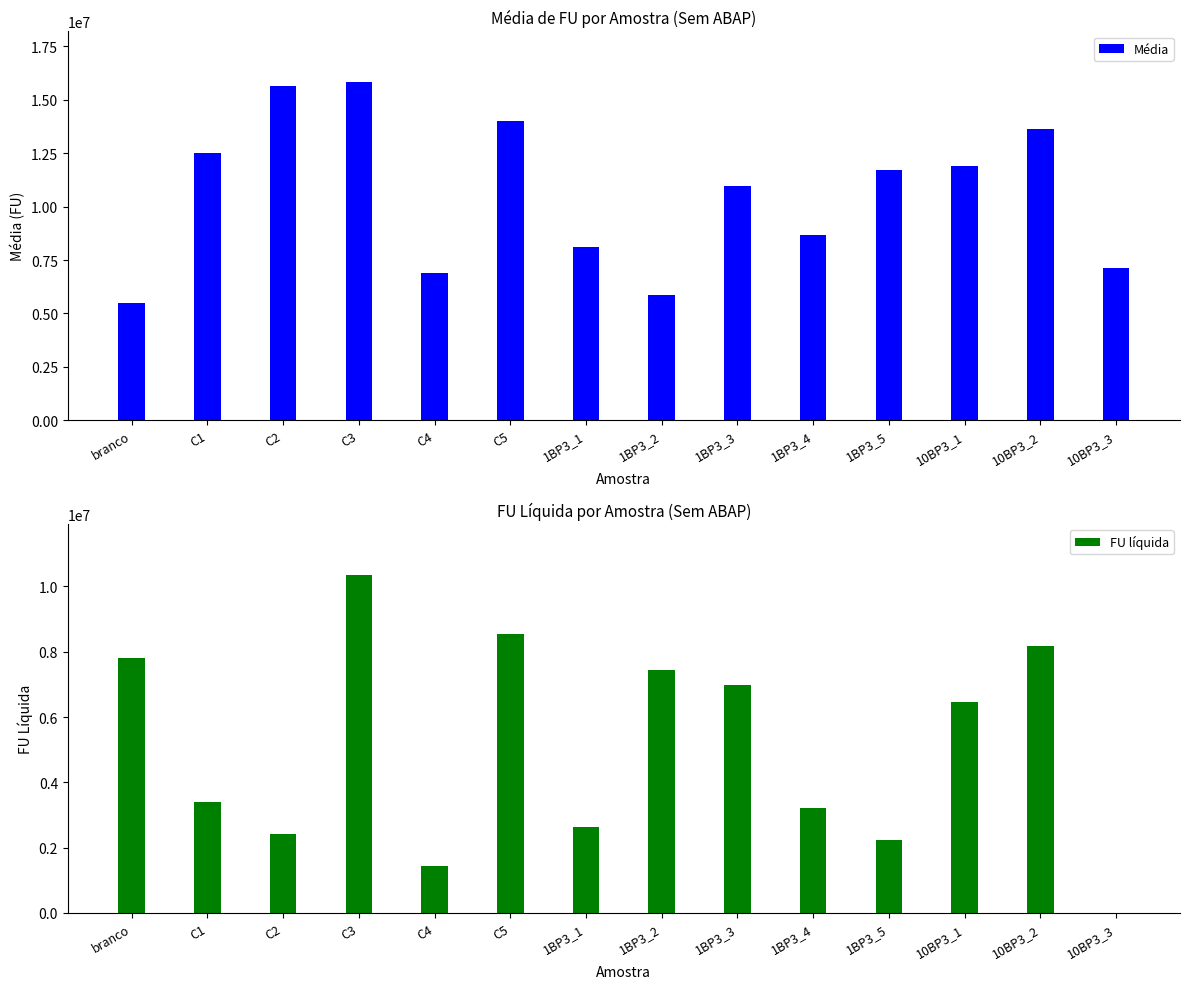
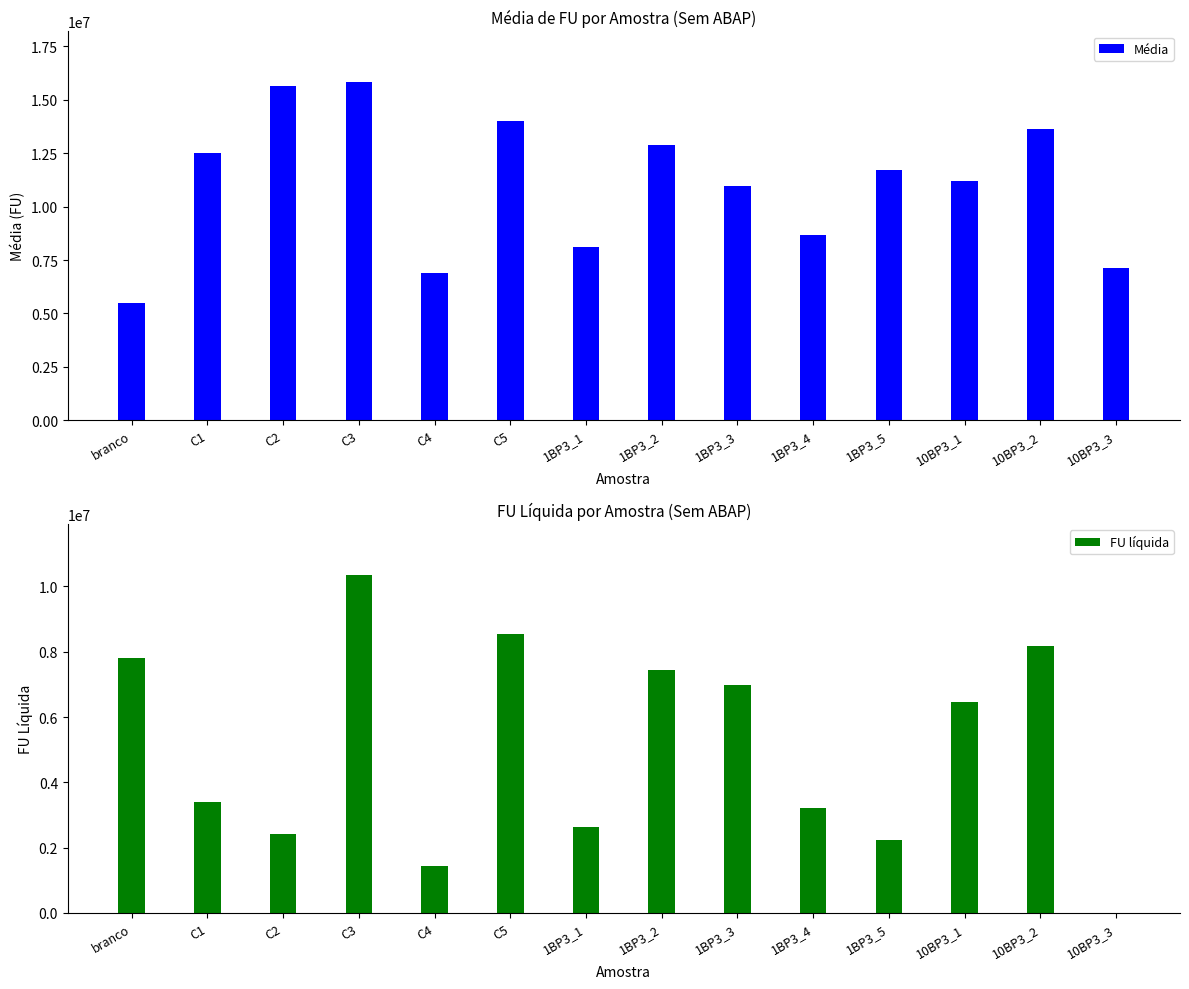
  {
    "Média de FU por Amostra (Sem ABAP)": {
      "branco": 5500000,
      "C1": 12500000,
      "C2": 15600000,
      "C3": 15800000,
      "C4": 6900000,
      "C5": 14000000,
      "1BP3_1": 8100000,
-     "1BP3_2": 5900000,
+     "1BP3_2": 12900000,
      "1BP3_3": 11000000,
      "1BP3_4": 8700000,
      "1BP3_5": 11700000,
-     "10BP3_1": 11900000,
+     "10BP3_1": 11200000,
      "10BP3_2": 13600000,
      "10BP3_3": 7100000
    },
    "FU Líquida por Amostra (Sem ABAP)": {
      "branco": 7800000,
      "C1": 3400000,
      "C2": 2400000,
      "C3": 10400000,
      "C4": 1400000,
      "C5": 8500000,
      "1BP3_1": 2600000,
      "1BP3_2": 7400000,
      "1BP3_3": 7000000,
      "1BP3_4": 3200000,
      "1BP3_5": 2200000,
      "10BP3_1": 6500000,
      "10BP3_2": 8200000,
      "10BP3_3": 0
    }
  }
